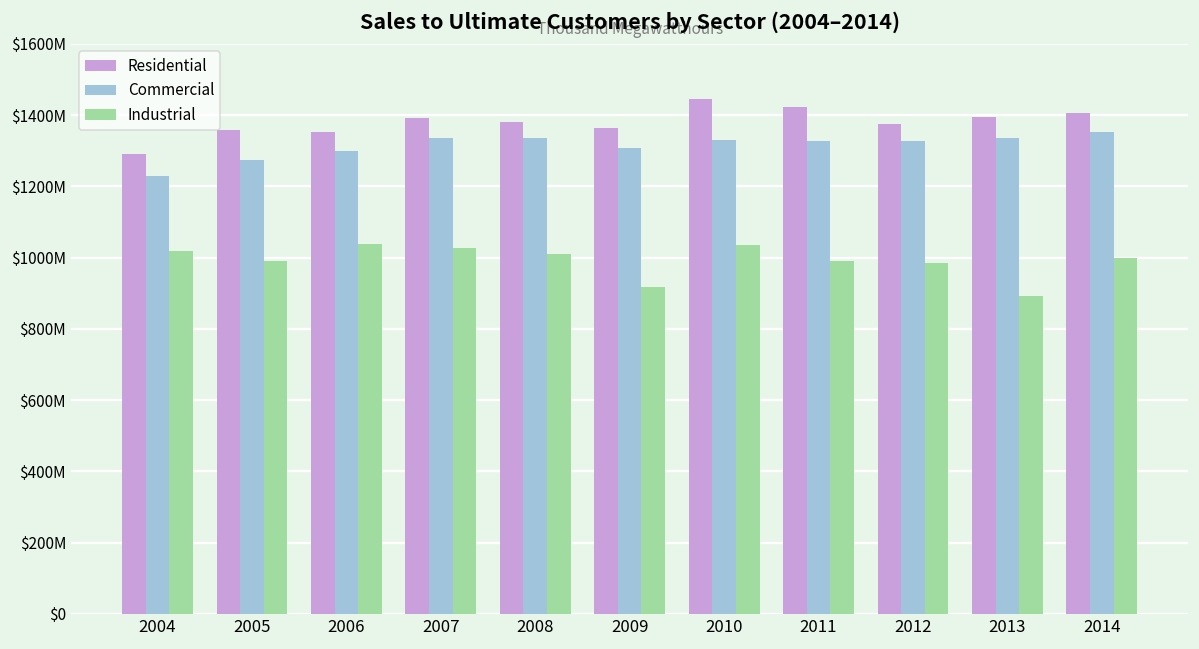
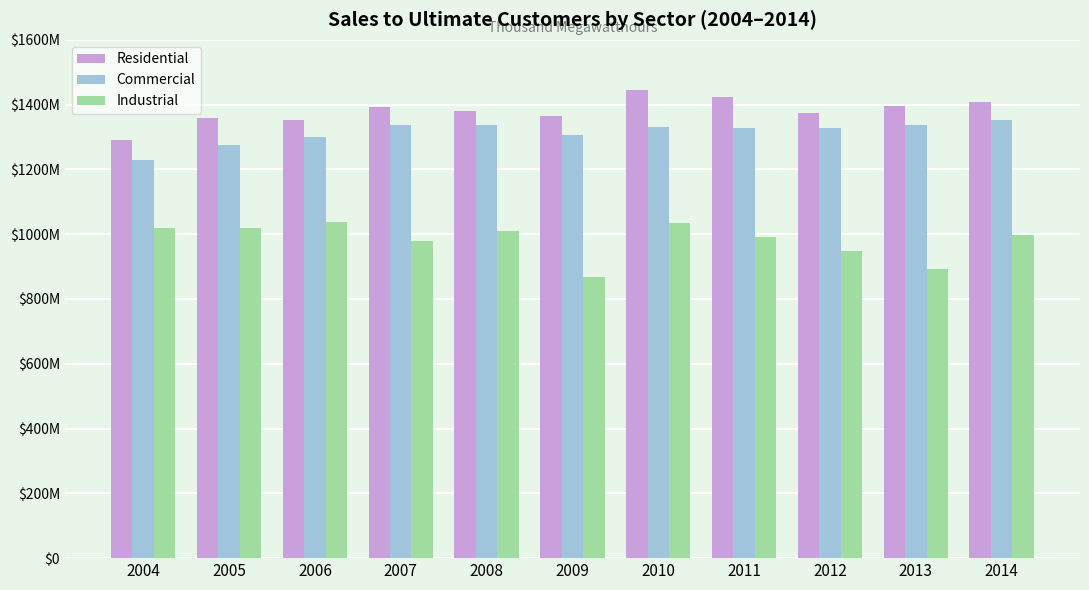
  {
    "Industrial": {
      "2004": "$1020000000",
-     "2005": "$990000000",
+     "2005": "$1020000000",
      "2006": "$1040000000",
-     "2007": "$1030000000",
+     "2007": "$980000000",
      "2008": "$1010000000",
-     "2009": "$920000000",
+     "2009": "$870000000",
      "2010": "$1040000000",
      "2011": "$990000000",
-     "2012": "$990000000",
+     "2012": "$950000000",
      "2013": "$890000000",
      "2014": "$1000000000"
    }
  }
